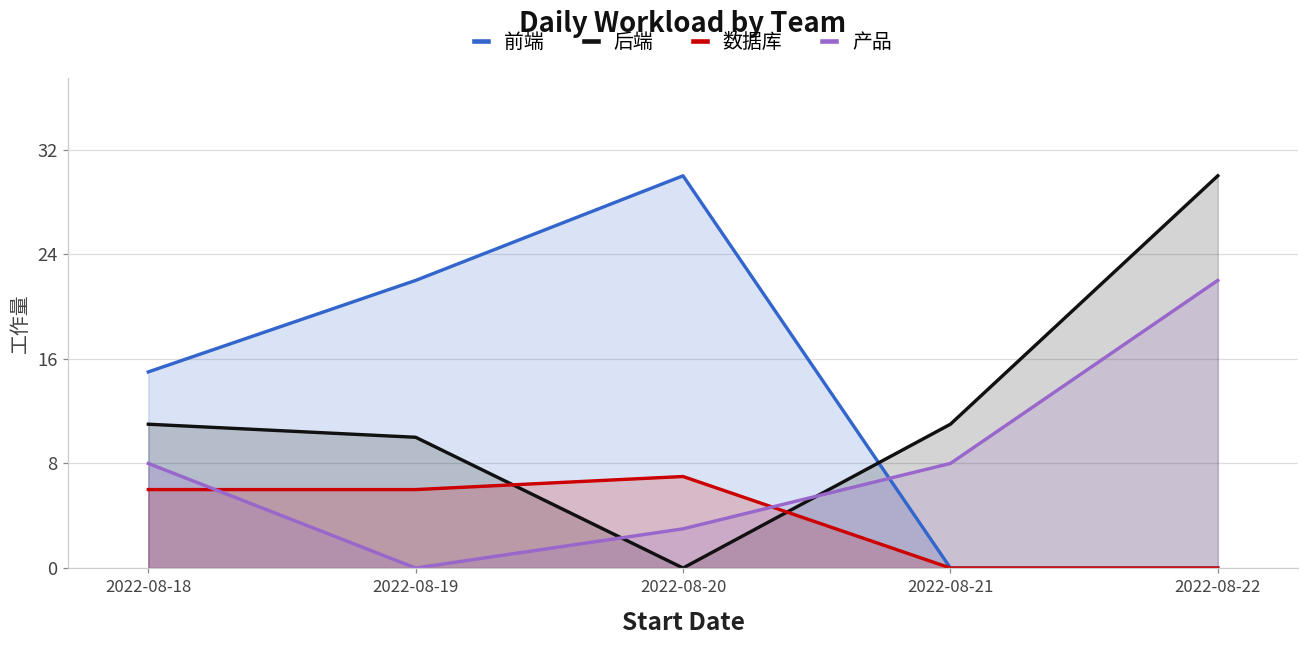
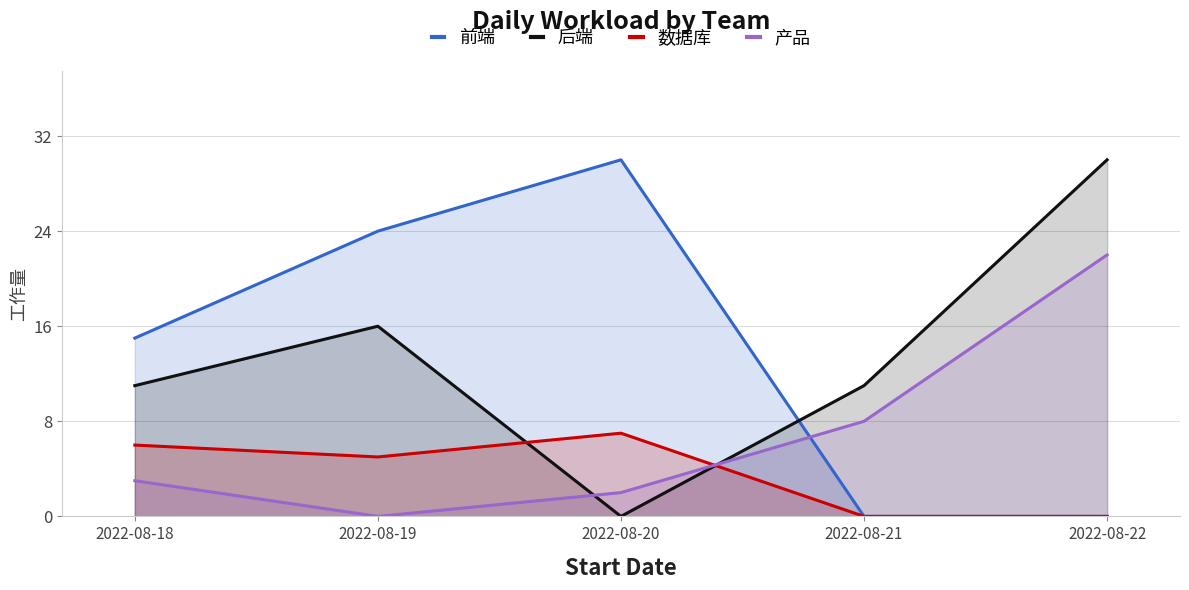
  {
    "前端": {
      "2022-08-18": 15,
-     "2022-08-19": 22,
+     "2022-08-19": 24,
      "2022-08-20": 30
    },
    "后端": {
      "2022-08-18": 11,
-     "2022-08-19": 10,
+     "2022-08-19": 16,
      "2022-08-20": 0,
      "2022-08-21": 11,
      "2022-08-22": 30
    },
    "数据库": {
      "2022-08-18": 6,
-     "2022-08-19": 6,
+     "2022-08-19": 5,
      "2022-08-20": 7
    },
    "产品": {
-     "2022-08-18": 8,
+     "2022-08-18": 3,
      "2022-08-19": 0,
-     "2022-08-20": 3,
+     "2022-08-20": 2,
      "2022-08-21": 8,
      "2022-08-22": 22
    }
  }
